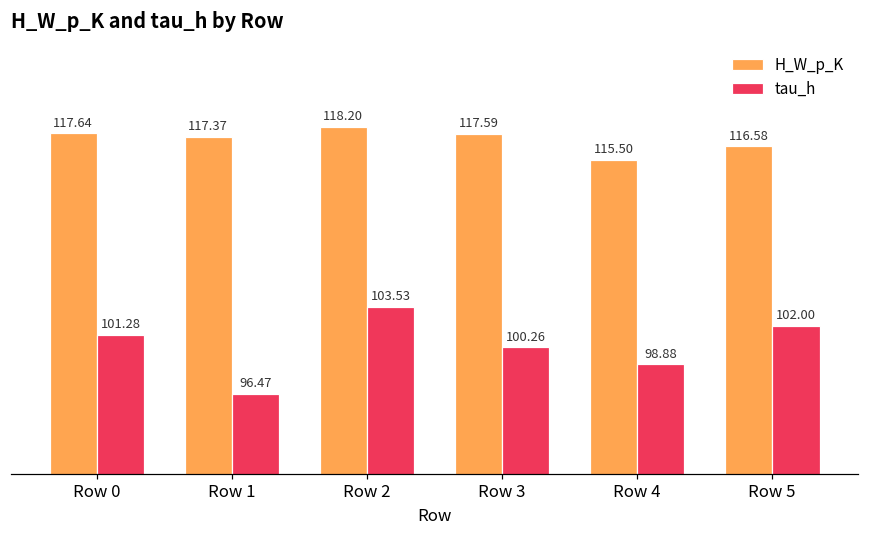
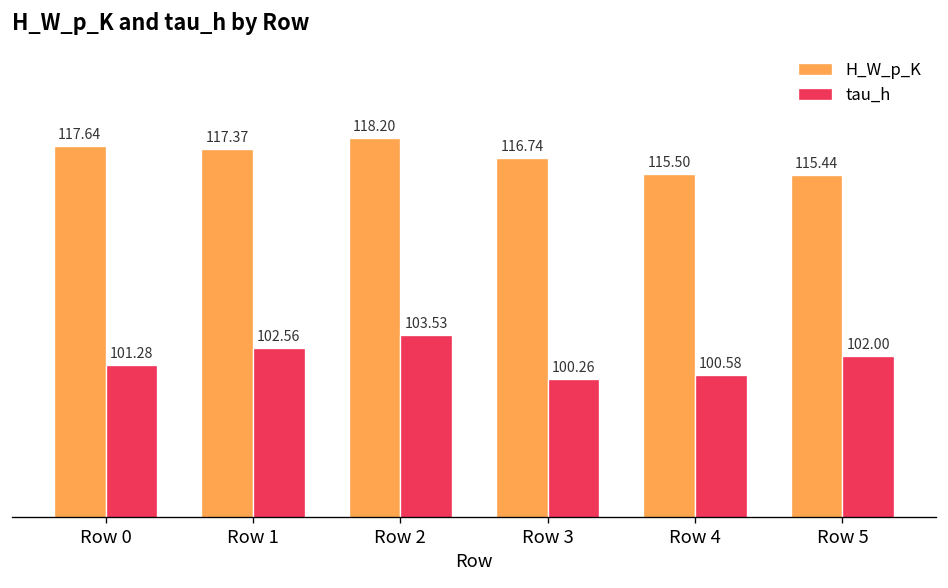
  {
    "H_W_p_K": {
      "Row 0": 117.64,
      "Row 1": 117.37,
      "Row 2": 118.20,
-     "Row 3": 117.59,
+     "Row 3": 116.74,
      "Row 4": 115.50,
-     "Row 5": 116.58
+     "Row 5": 115.44
    },
    "tau_h": {
      "Row 0": 101.28,
-     "Row 1": 96.47,
+     "Row 1": 102.56,
      "Row 2": 103.53,
      "Row 3": 100.26,
-     "Row 4": 98.88,
+     "Row 4": 100.58,
      "Row 5": 102.00
    }
  }
